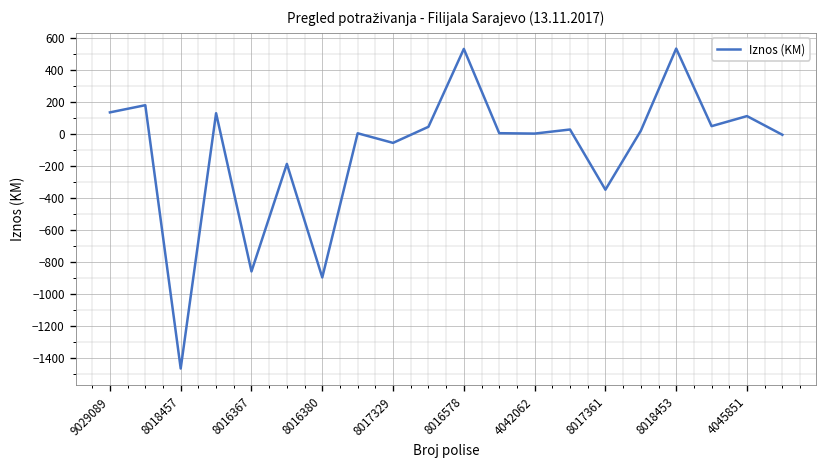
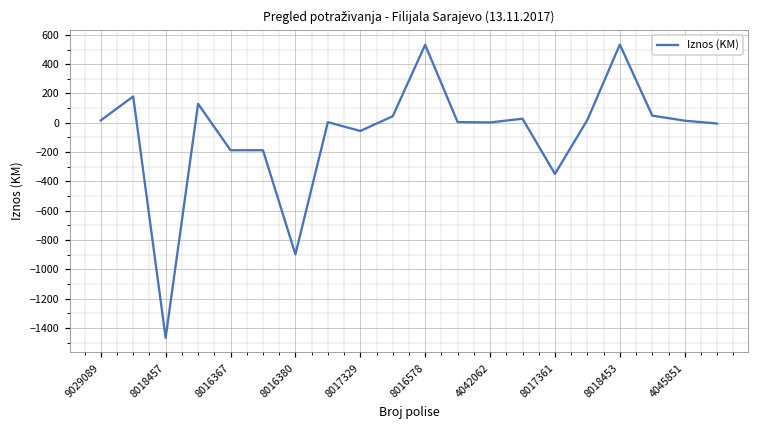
  {
-   "9029089": 140,
+   "9029089": 20,
    "8018457": -1470,
-   "8016367": -860,
+   "8016367": -190,
    "8016380": -900,
    "8017329": -60,
    "8016578": 530,
    "4042062": 0,
    "8017361": -350,
    "8018453": 530,
-   "4045851": 110
+   "4045851": 10
  }
